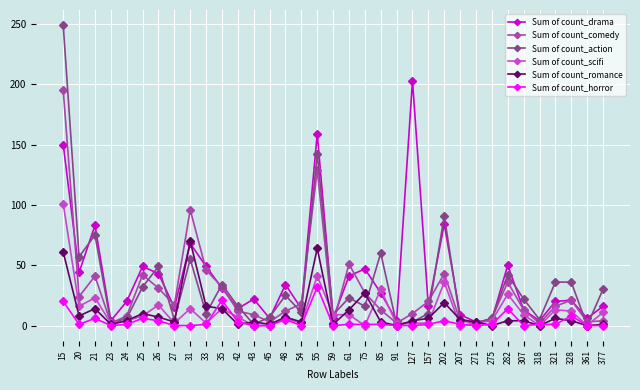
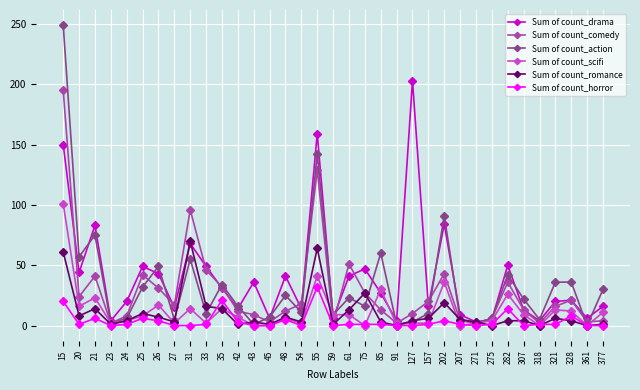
  {
    "Sum of count_drama": {
      "15": 150,
      "20": 44,
      "21": 83,
      "24": 20,
      "25": 49,
      "26": 43,
      "33": 49,
-     "43": 22,
-     "48": 34,
+     "43": 36,
+     "48": 41,
      "54": 14,
      "55": 159,
      "59": 6,
      "61": 41,
      "75": 47,
      "85": 27,
      "127": 203,
      "157": 16,
      "202": 84,
      "207": 9,
      "282": 50,
      "321": 20,
      "361": 6,
      "377": 16
    },
    "Sum of count_romance": {
      "15": 61,
      "20": 8,
      "21": 14,
      "26": 7,
      "33": 16,
      "55": 64,
      "61": 13,
      "157": 6,
      "202": 19,
      "282": 4,
      "307": 4,
      "321": 6,
      "328": 4
    },
    "Sum of count_horror": {
      "15": 20,
      "20": 1,
      "21": 6,
      "24": 1,
      "26": 4,
      "31": 0,
      "35": 21,
      "55": 32,
      "61": 1,
      "202": 4,
      "282": 14,
      "307": 0,
      "321": 1,
      "328": 8
    }
  }
